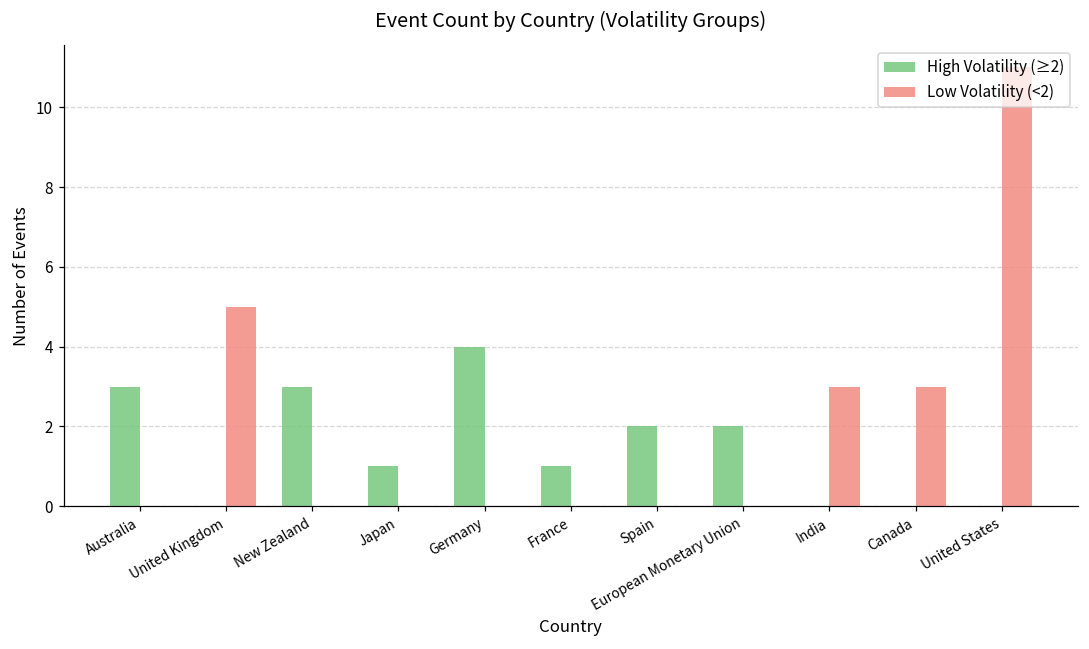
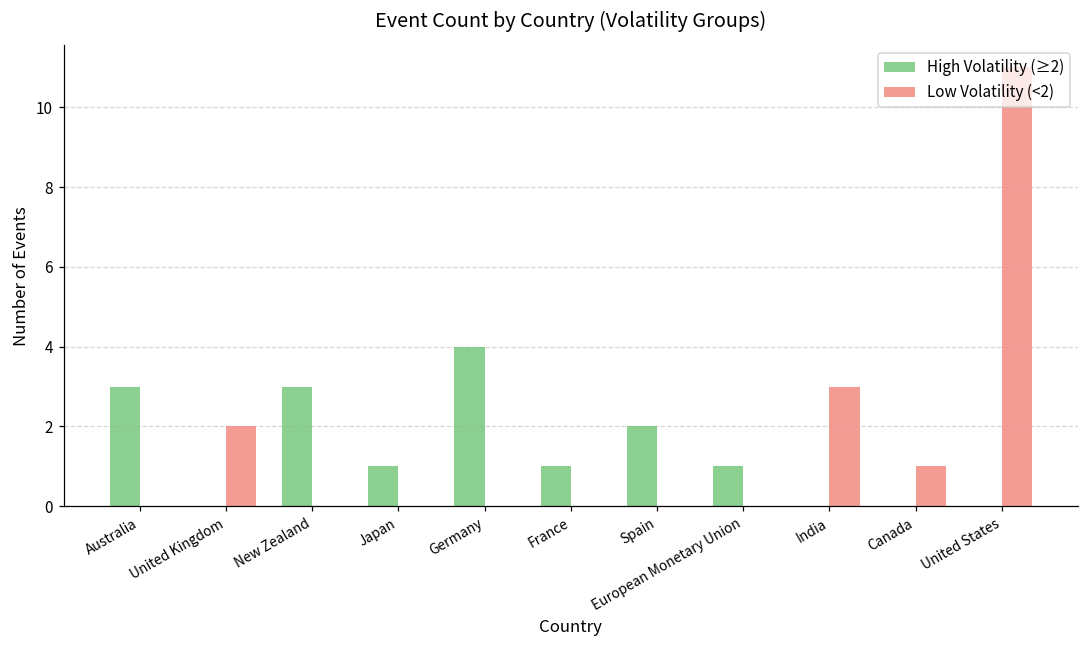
  {
    "High Volatility (≥2)": {
      "Australia": 3,
      "United Kingdom": 0,
      "New Zealand": 3,
      "Japan": 1,
      "Germany": 4,
      "France": 1,
      "Spain": 2,
-     "European Monetary Union": 2,
+     "European Monetary Union": 1,
      "India": 0,
      "Canada": 0,
      "United States": 0
    },
    "Low Volatility (<2)": {
      "Australia": 0,
-     "United Kingdom": 5,
+     "United Kingdom": 2,
      "New Zealand": 0,
      "Japan": 0,
      "Germany": 0,
      "France": 0,
      "Spain": 0,
      "European Monetary Union": 0,
      "India": 3,
-     "Canada": 3
+     "Canada": 1
    }
  }
